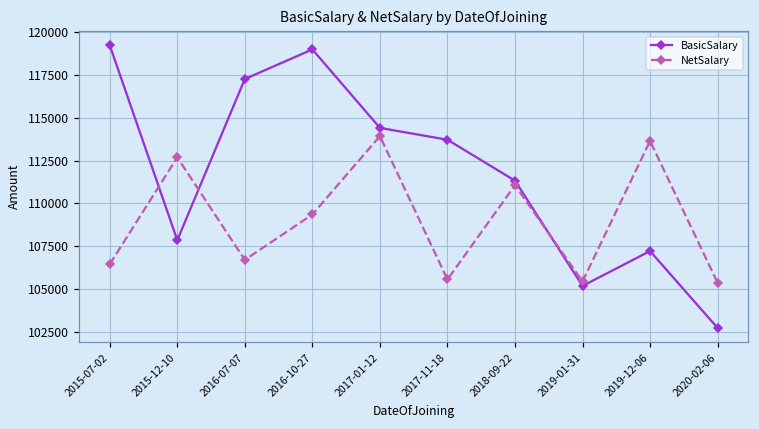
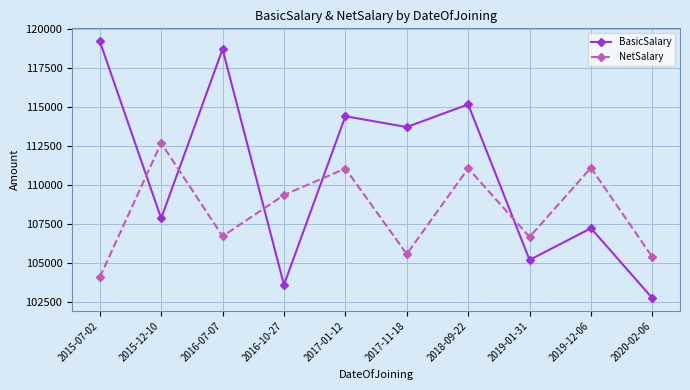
  {
    "BasicSalary": {
      "2015-07-02": 119200,
      "2015-12-10": 107900,
-     "2016-07-07": 117200,
-     "2016-10-27": 119000,
+     "2016-07-07": 118700,
+     "2016-10-27": 103600,
      "2017-01-12": 114400,
      "2017-11-18": 113700,
-     "2018-09-22": 111300,
+     "2018-09-22": 115200,
      "2019-01-31": 105200,
      "2019-12-06": 107200,
      "2020-02-06": 102700
    },
    "NetSalary": {
-     "2015-07-02": 106500,
+     "2015-07-02": 104100,
      "2015-12-10": 112700,
      "2016-07-07": 106700,
      "2016-10-27": 109400,
-     "2017-01-12": 113900,
+     "2017-01-12": 111000,
      "2017-11-18": 105600,
      "2018-09-22": 111100,
-     "2019-01-31": 105500,
-     "2019-12-06": 113600,
+     "2019-01-31": 106700,
+     "2019-12-06": 111100,
      "2020-02-06": 105400
    }
  }
